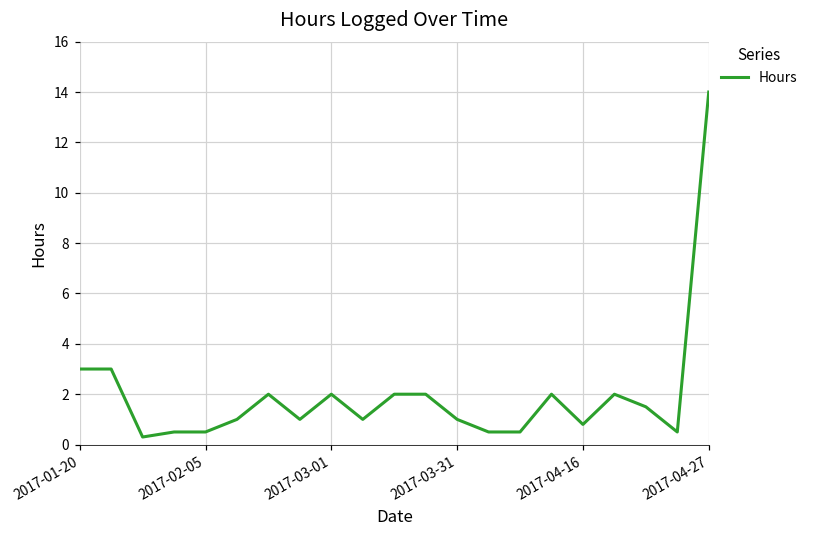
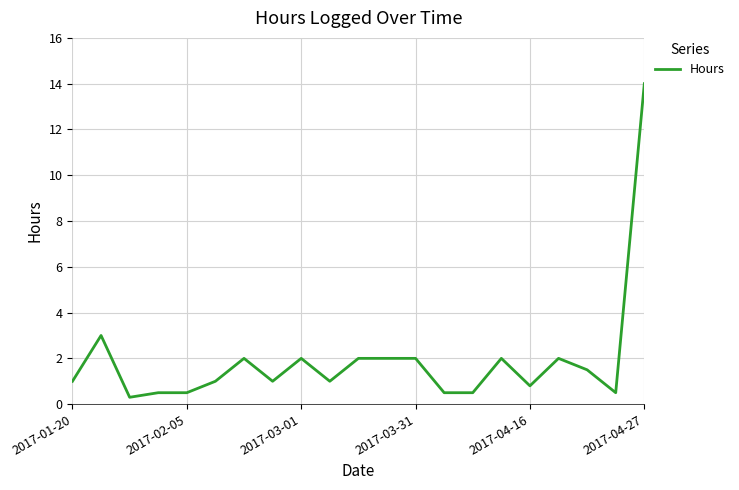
  {
-   "2017-01-20": 3,
+   "2017-01-20": 1,
    "2017-02-05": 0.5,
    "2017-03-01": 2,
-   "2017-03-31": 1,
+   "2017-03-31": 2,
    "2017-04-16": 0.8,
    "2017-04-27": 14
  }
